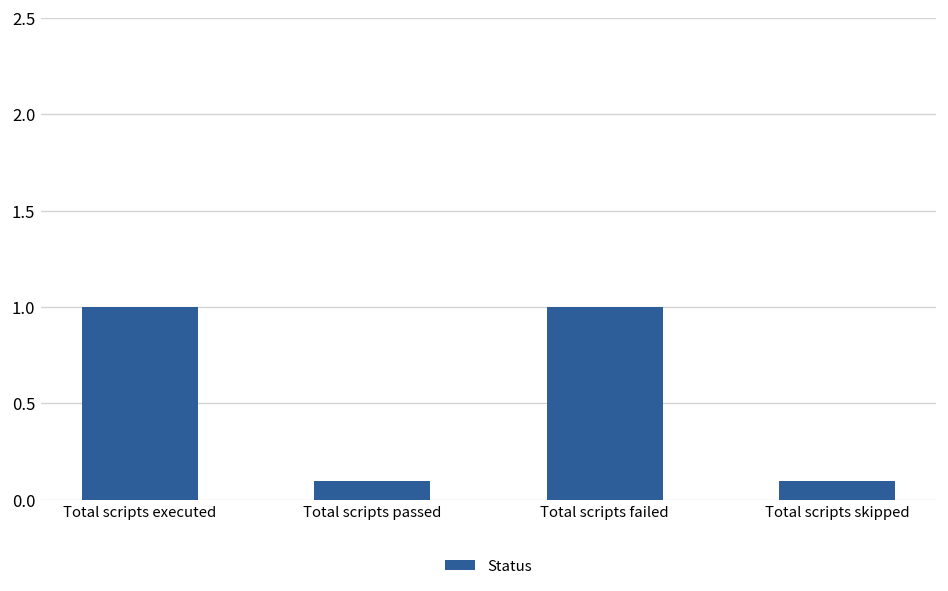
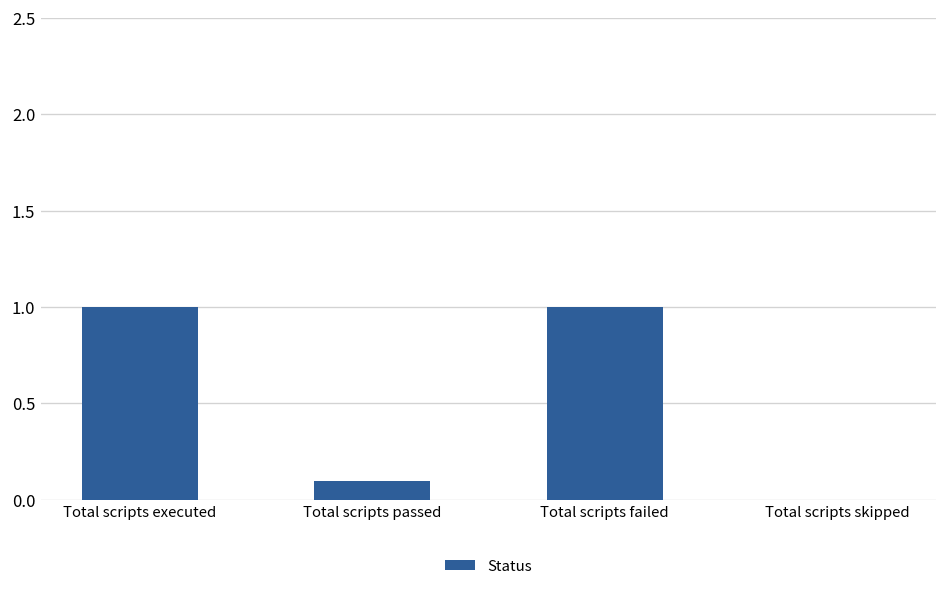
  {
    "Total scripts executed": 1.0,
    "Total scripts passed": 0.1,
    "Total scripts failed": 1.0,
-   "Total scripts skipped": 0.1
+   "Total scripts skipped": 0.0
  }
